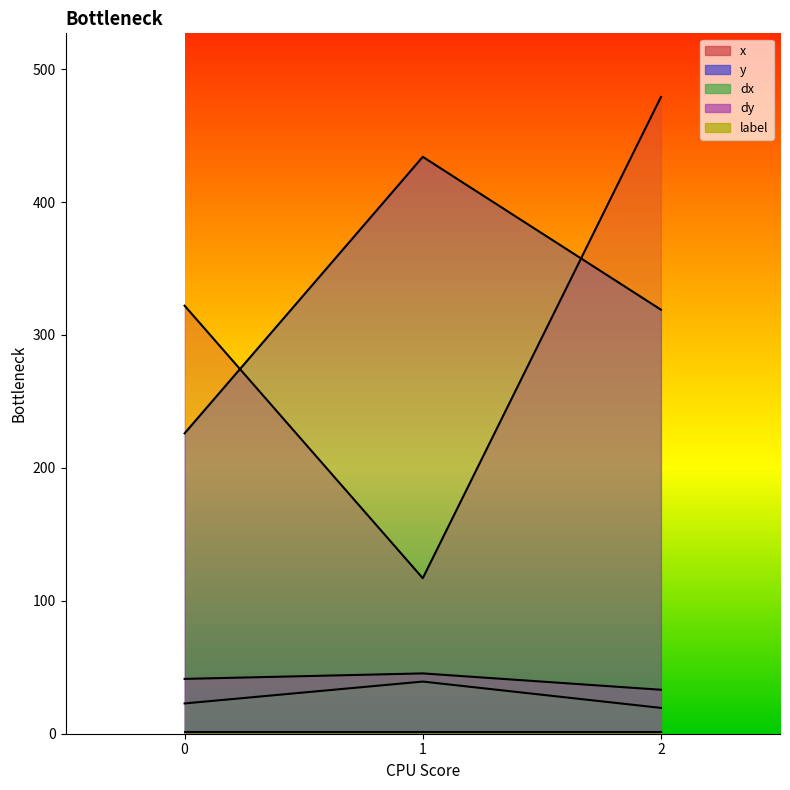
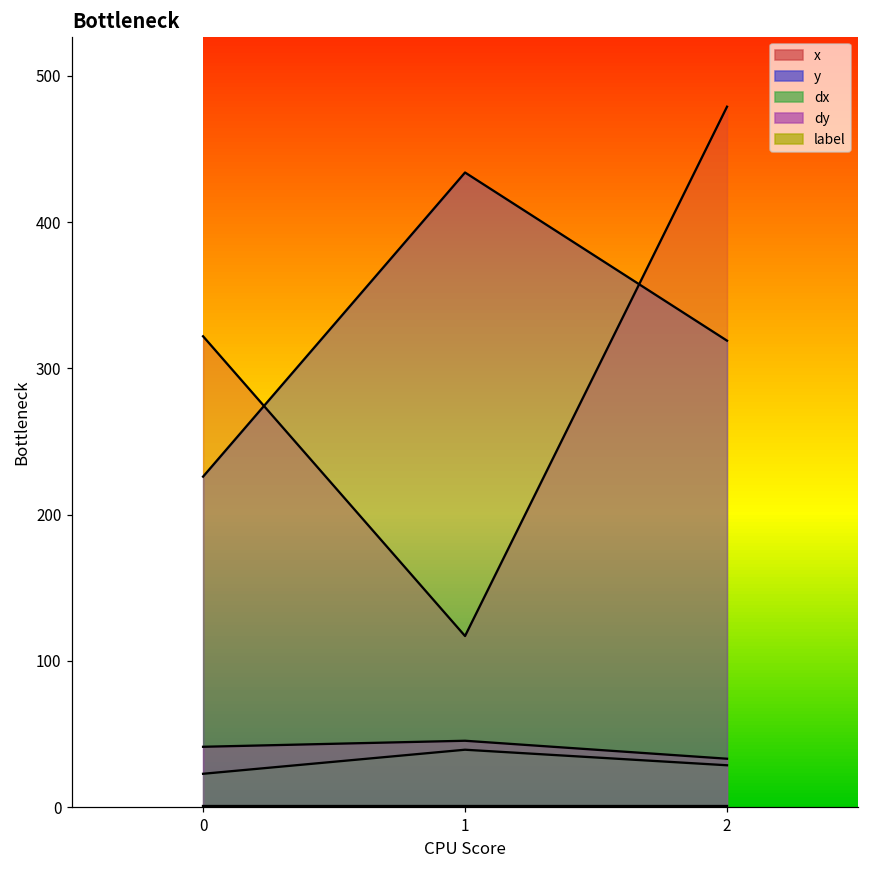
  {
    "dx": {
      "0": 23,
      "1": 39,
-     "2": 19
+     "2": 29
    },
    "label": {
      "0": 1,
      "1": 1,
      "2": 1
    }
  }
